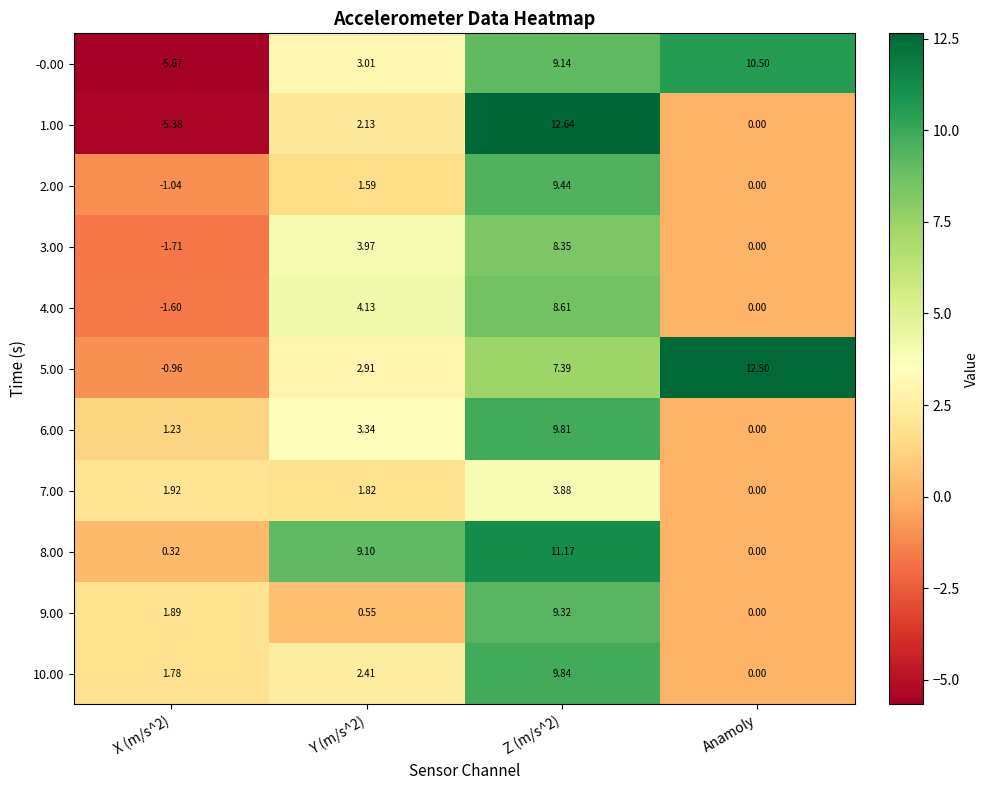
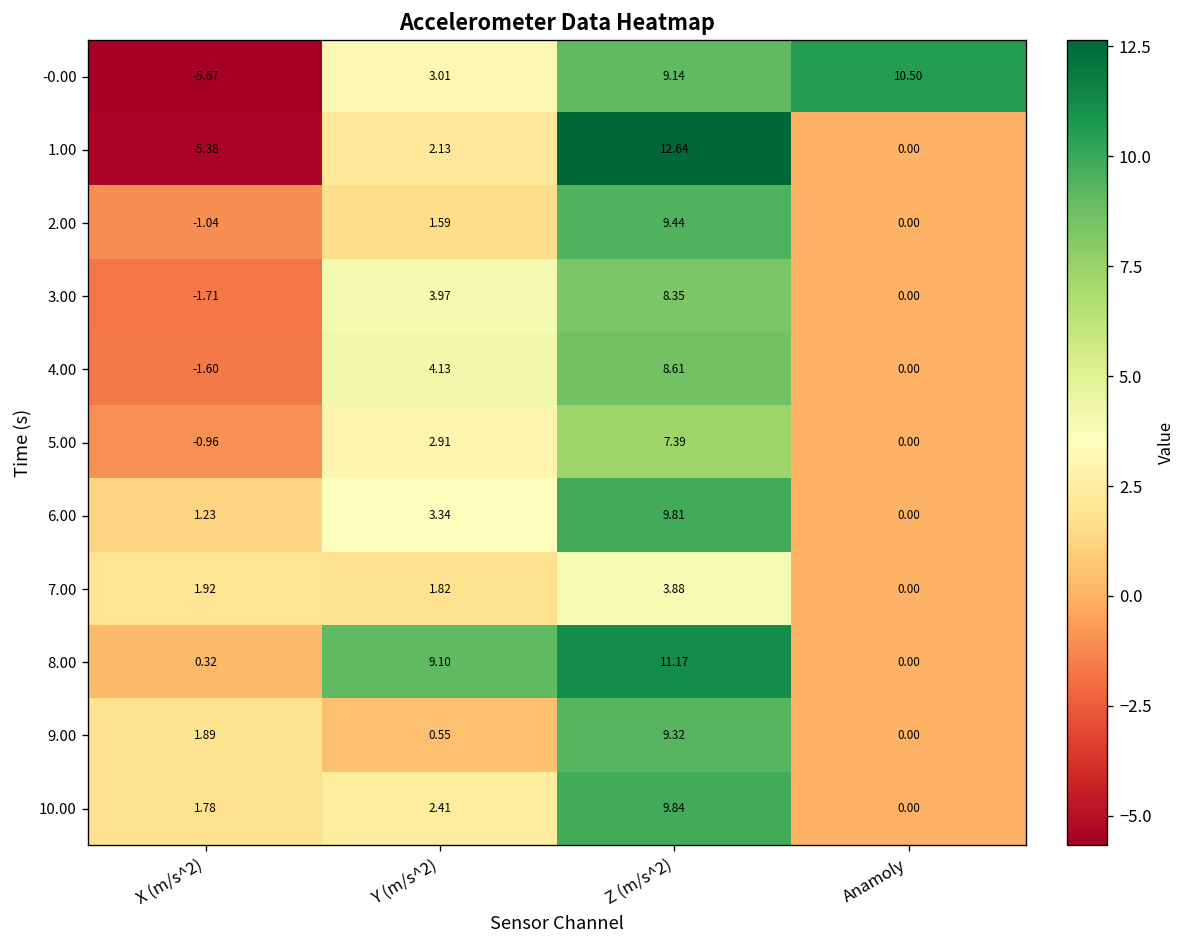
  {
    "-0.00": {
      "X (m/s^2)": -5.67,
      "Y (m/s^2)": 3.01,
      "Z (m/s^2)": 9.14,
      "Anamoly": 10.50
    },
    "1.00": {
      "X (m/s^2)": -5.38,
      "Y (m/s^2)": 2.13,
      "Z (m/s^2)": 12.64,
      "Anamoly": 0.00
    },
    "2.00": {
      "X (m/s^2)": -1.04,
      "Y (m/s^2)": 1.59,
      "Z (m/s^2)": 9.44,
      "Anamoly": 0.00
    },
    "3.00": {
      "X (m/s^2)": -1.71,
      "Y (m/s^2)": 3.97,
      "Z (m/s^2)": 8.35,
      "Anamoly": 0.00
    },
    "4.00": {
      "X (m/s^2)": -1.60,
      "Y (m/s^2)": 4.13,
      "Z (m/s^2)": 8.61,
      "Anamoly": 0.00
    },
    "5.00": {
      "X (m/s^2)": -0.96,
      "Y (m/s^2)": 2.91,
      "Z (m/s^2)": 7.39,
-     "Anamoly": 12.50
+     "Anamoly": 0.00
    },
    "6.00": {
      "X (m/s^2)": 1.23,
      "Y (m/s^2)": 3.34,
      "Z (m/s^2)": 9.81,
      "Anamoly": 0.00
    },
    "7.00": {
      "X (m/s^2)": 1.92,
      "Y (m/s^2)": 1.82,
      "Z (m/s^2)": 3.88,
      "Anamoly": 0.00
    },
    "8.00": {
      "X (m/s^2)": 0.32,
      "Y (m/s^2)": 9.10,
      "Z (m/s^2)": 11.17,
      "Anamoly": 0.00
    },
    "9.00": {
      "X (m/s^2)": 1.89,
      "Y (m/s^2)": 0.55,
      "Z (m/s^2)": 9.32,
      "Anamoly": 0.00
    },
    "10.00": {
      "X (m/s^2)": 1.78,
      "Y (m/s^2)": 2.41,
      "Z (m/s^2)": 9.84,
      "Anamoly": 0.00
    }
  }
